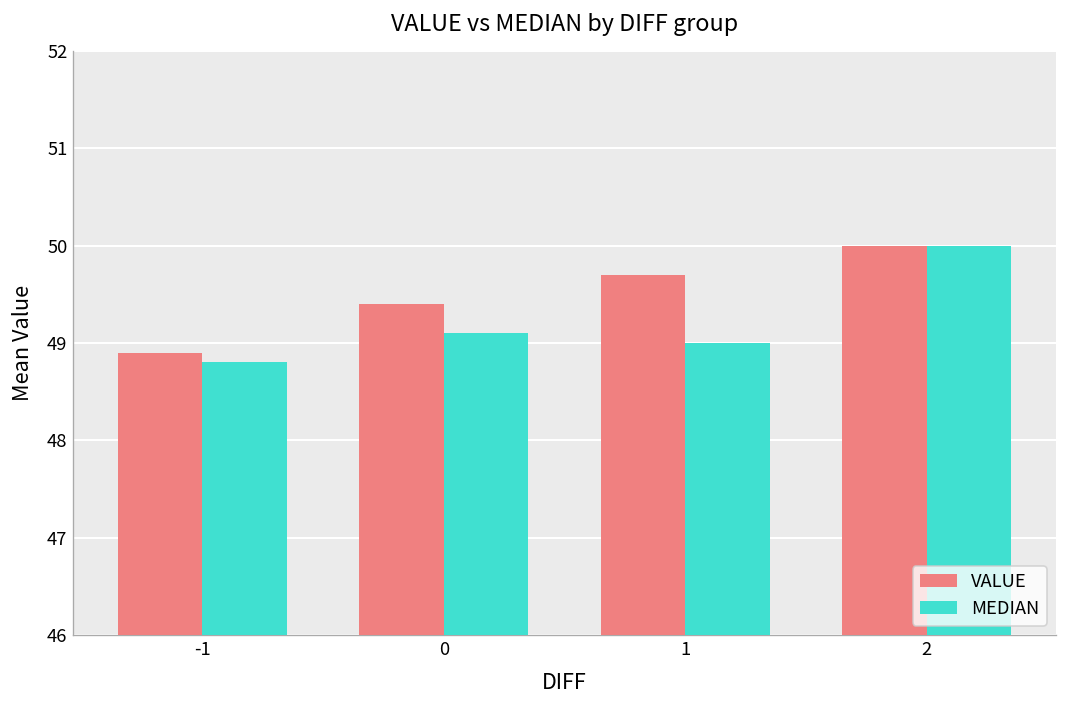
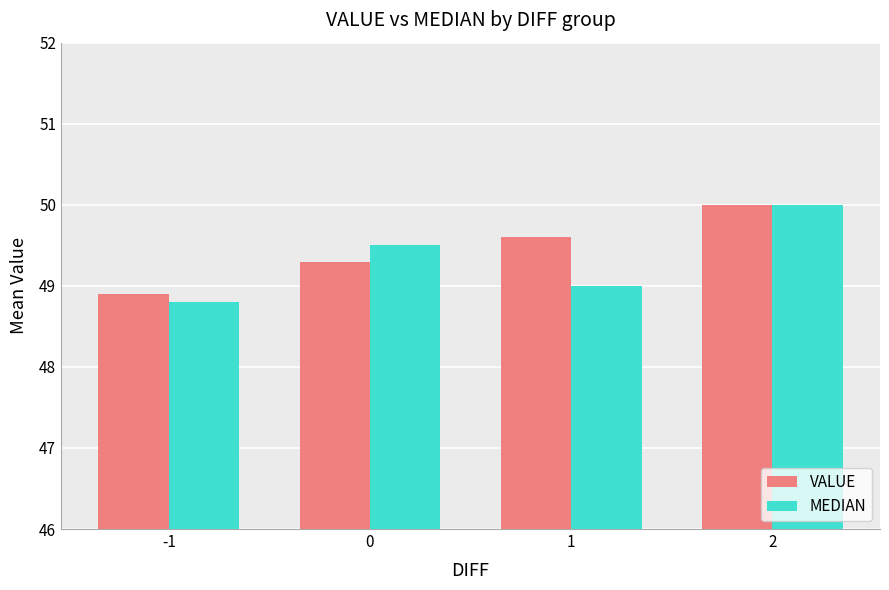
  {
    "VALUE": {
      "-1": 48.9,
-     "0": 49.4,
-     "1": 49.7,
+     "0": 49.3,
+     "1": 49.6,
      "2": 50.0
    },
    "MEDIAN": {
      "-1": 48.8,
-     "0": 49.1,
+     "0": 49.5,
      "1": 49.0,
      "2": 50.0
    }
  }
